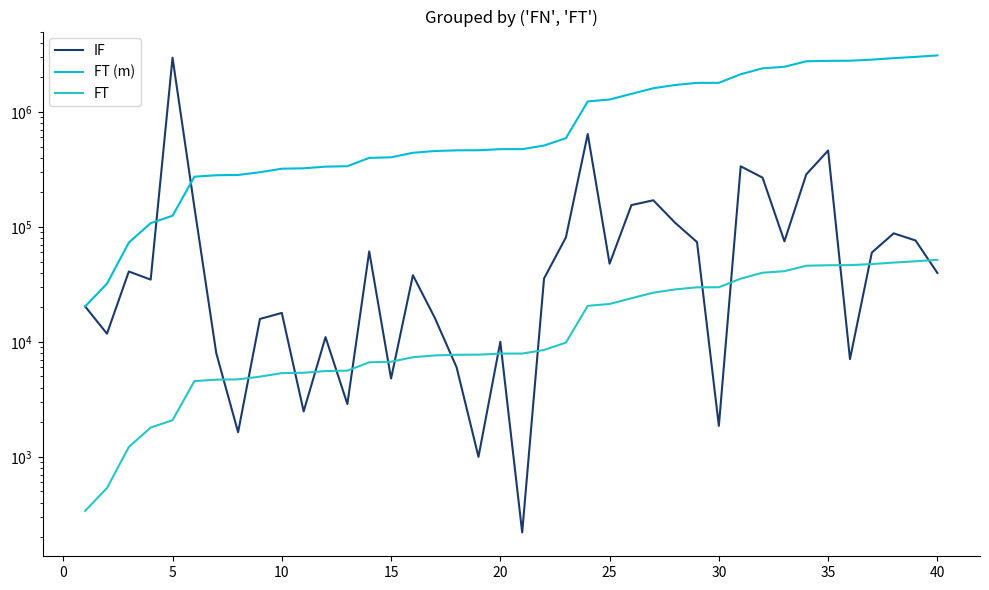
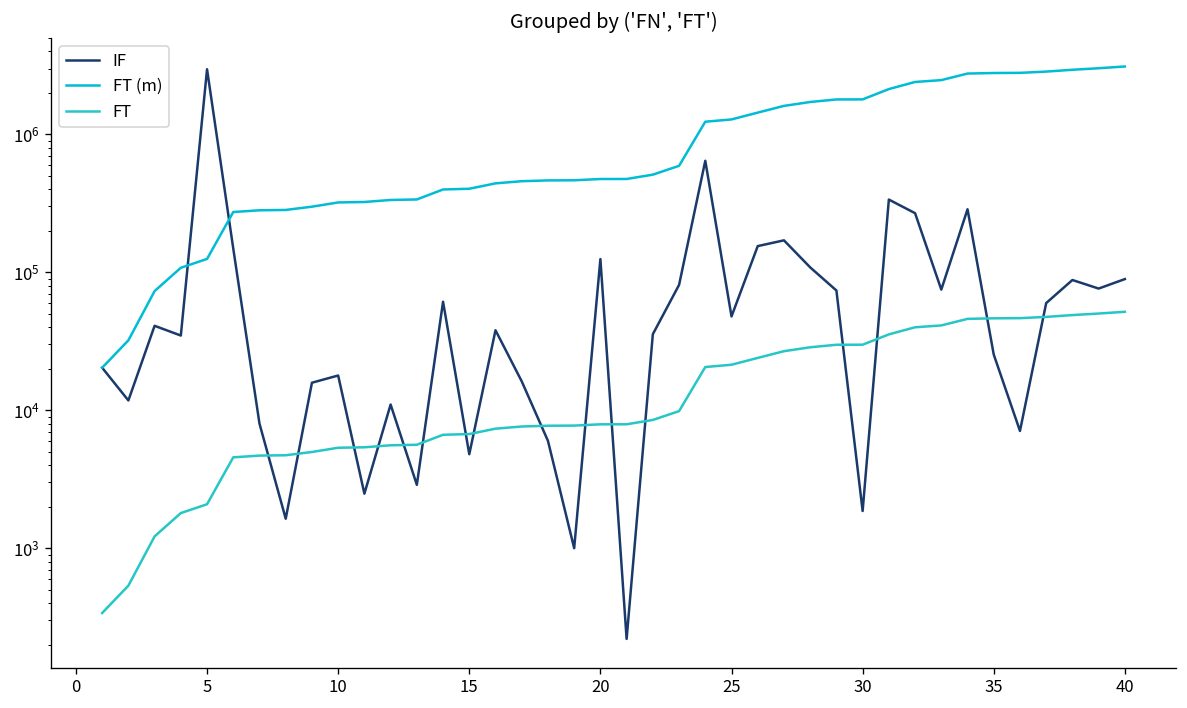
  {
    "IF": {
      "5": 3000000,
      "10": 18000,
      "15": 4800,
-     "20": 10000,
+     "20": 120000,
      "25": 48000,
      "30": 1900,
-     "35": 460000,
-     "40": 40000
+     "35": 25000,
+     "40": 90000
    }
  }
